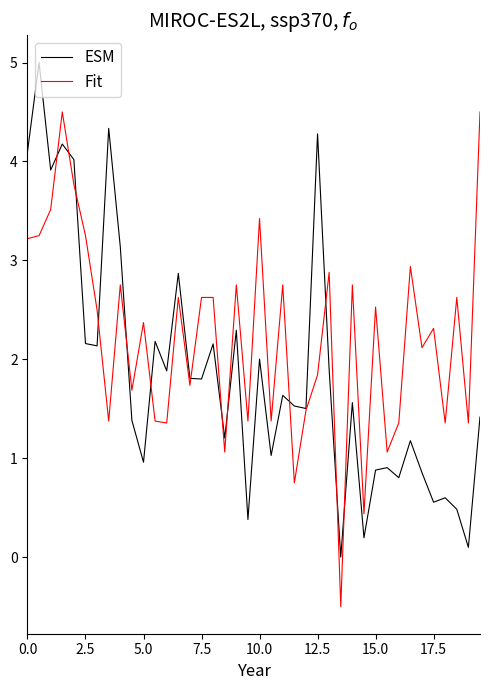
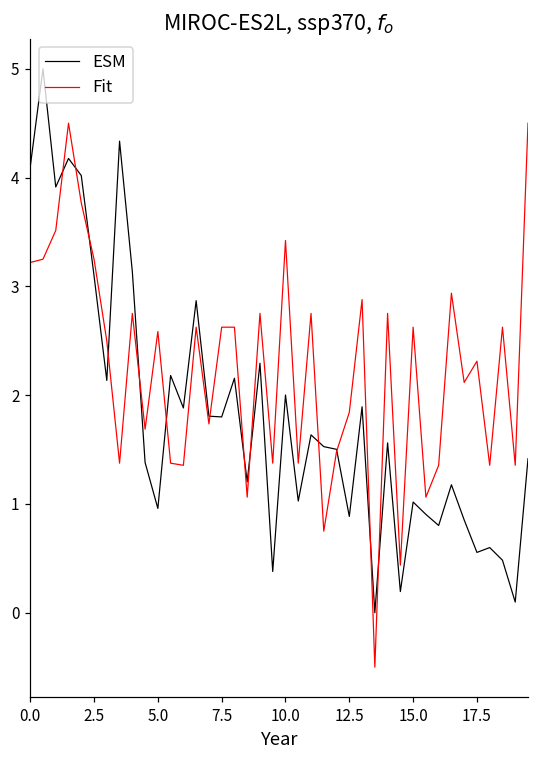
  {
    "ESM": {
      "0.0": 4.1,
-     "2.5": 2.2,
+     "2.5": 3.1,
      "5.0": 1.0,
      "7.5": 1.8,
      "10.0": 2.0,
-     "12.5": 4.3,
-     "15.0": 0.9,
+     "12.5": 0.9,
+     "15.0": 1.0,
      "17.5": 0.6
    },
    "Fit": {
      "0.0": 3.2,
      "2.5": 3.3,
-     "5.0": 2.4,
+     "5.0": 2.6,
      "7.5": 2.6,
      "10.0": 3.4,
      "12.5": 1.8,
-     "15.0": 2.5,
+     "15.0": 2.6,
      "17.5": 2.3
    }
  }
